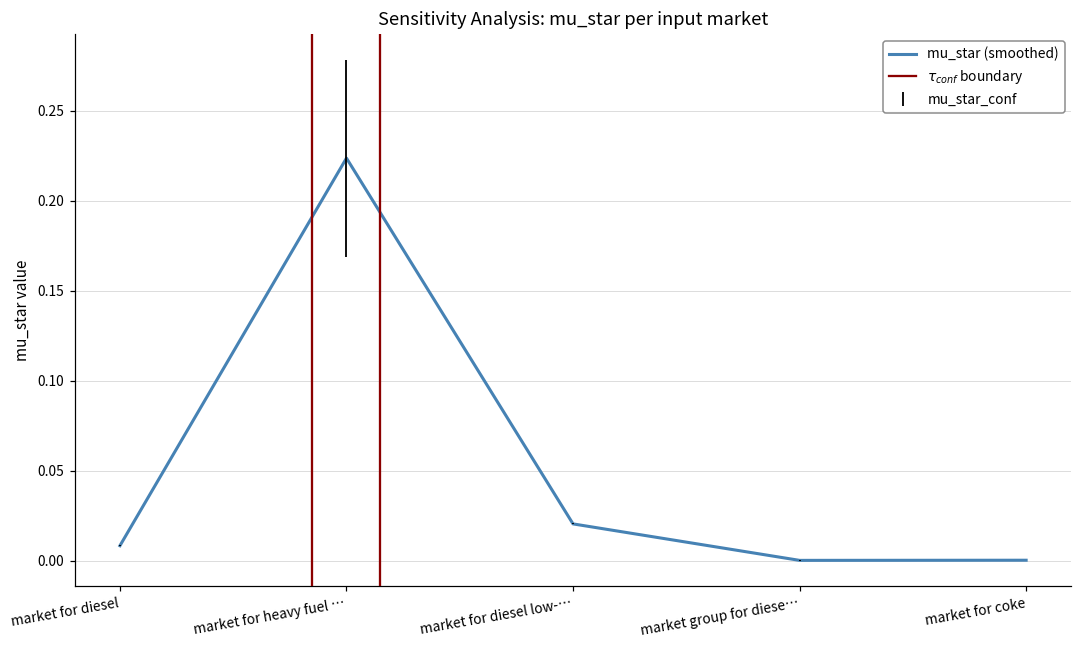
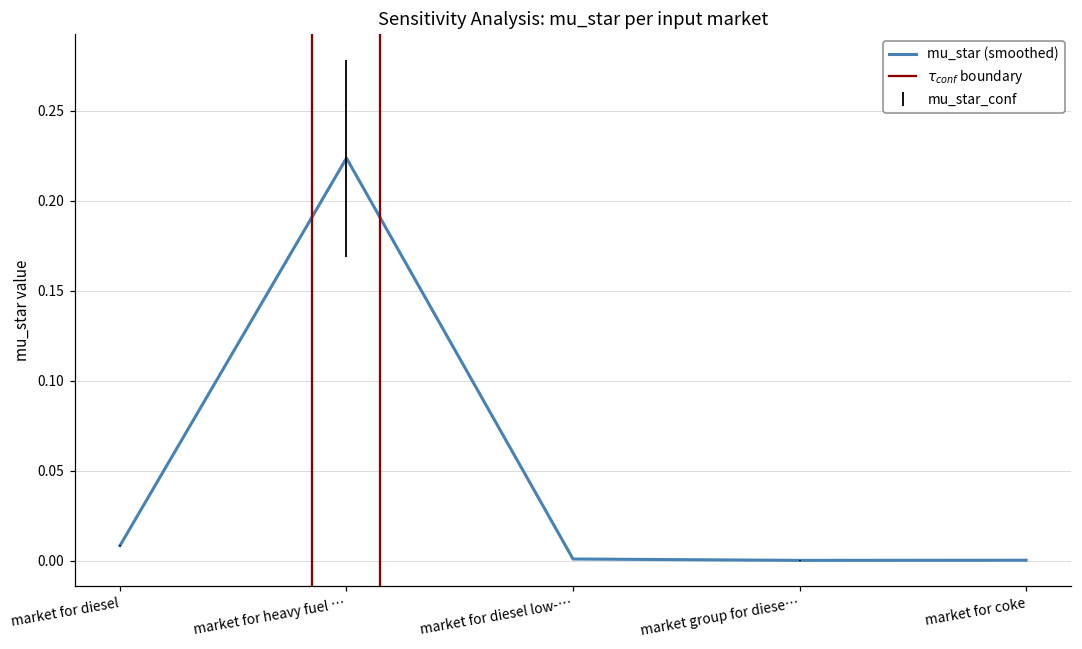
  {
    "market for diesel": 0.008,
    "market for heavy fuel …": 0.224,
-   "market for diesel low-…": 0.020,
+   "market for diesel low-…": 0.001,
    "market group for diese…": 0.000,
    "market for coke": 0.000
  }
